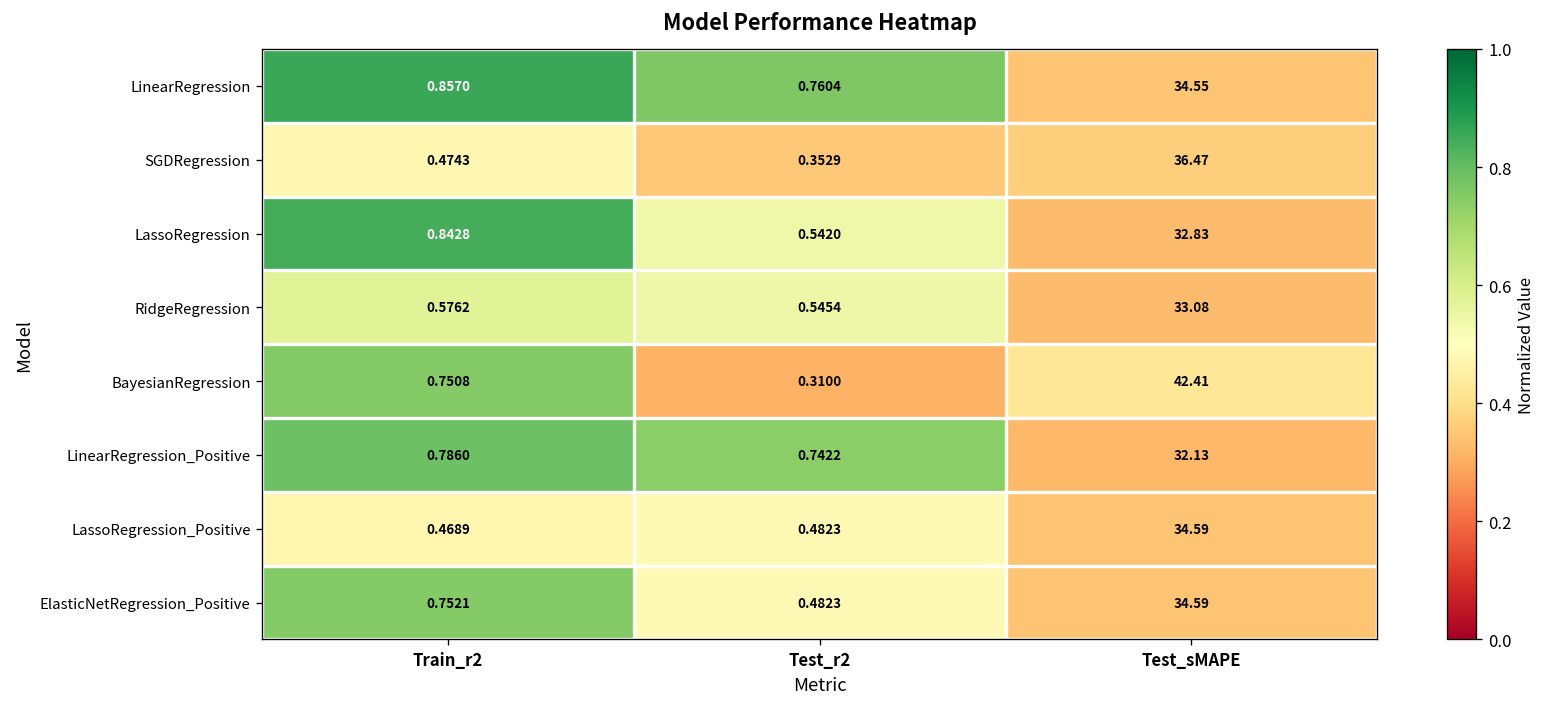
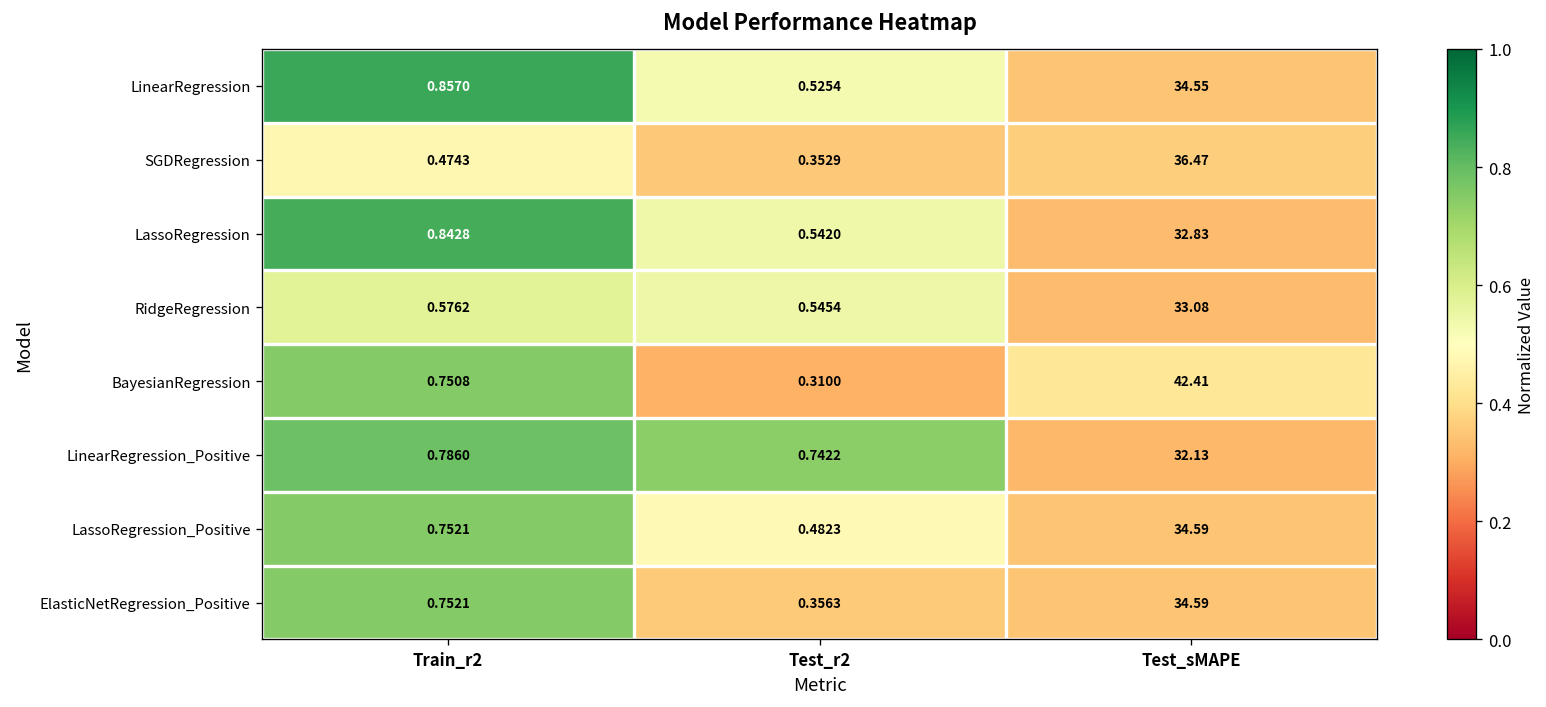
  {
    "LinearRegression": {
      "Train_r2": 0.8570,
-     "Test_r2": 0.7604,
+     "Test_r2": 0.5254,
      "Test_sMAPE": 34.55
    },
    "SGDRegression": {
      "Train_r2": 0.4743,
      "Test_r2": 0.3529,
      "Test_sMAPE": 36.47
    },
    "LassoRegression": {
      "Train_r2": 0.8428,
      "Test_r2": 0.5420,
      "Test_sMAPE": 32.83
    },
    "RidgeRegression": {
      "Train_r2": 0.5762,
      "Test_r2": 0.5454,
      "Test_sMAPE": 33.08
    },
    "BayesianRegression": {
      "Train_r2": 0.7508,
      "Test_r2": 0.3100,
      "Test_sMAPE": 42.41
    },
    "LinearRegression_Positive": {
      "Train_r2": 0.7860,
      "Test_r2": 0.7422,
      "Test_sMAPE": 32.13
    },
    "LassoRegression_Positive": {
-     "Train_r2": 0.4689,
+     "Train_r2": 0.7521,
      "Test_r2": 0.4823,
      "Test_sMAPE": 34.59
    },
    "ElasticNetRegression_Positive": {
      "Train_r2": 0.7521,
-     "Test_r2": 0.4823,
+     "Test_r2": 0.3563,
      "Test_sMAPE": 34.59
    }
  }
